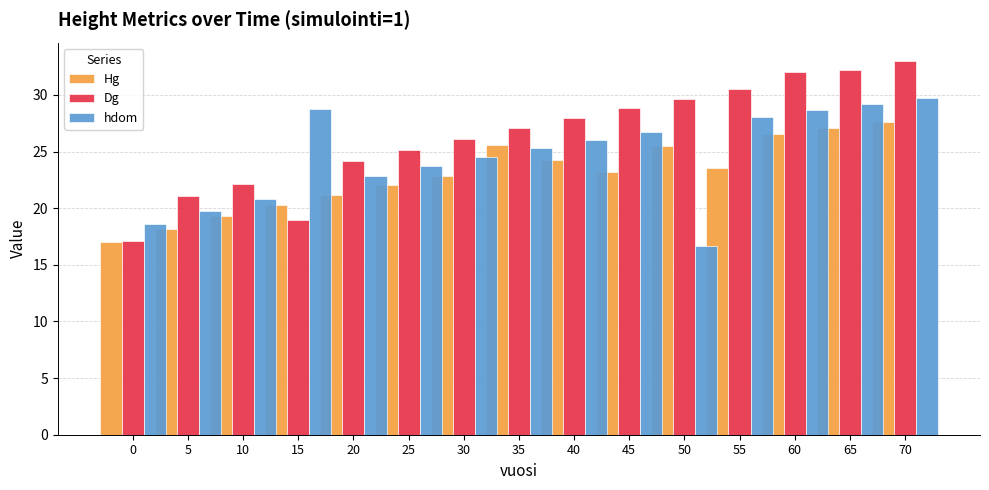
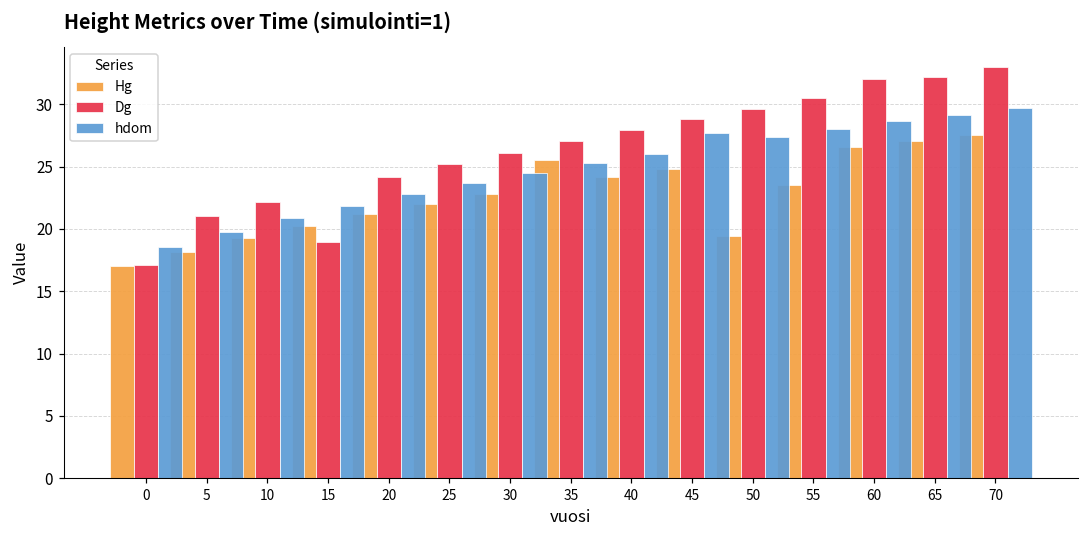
  {
    "Hg": {
      "0": 17.0,
      "5": 18.2,
      "10": 19.3,
      "15": 20.3,
      "20": 21.2,
      "25": 22.0,
      "30": 22.8,
      "35": 25.5,
      "40": 24.2,
-     "45": 23.2,
-     "50": 25.5,
+     "45": 24.8,
+     "50": 19.4,
      "55": 23.5,
      "60": 26.6,
      "65": 27.1,
      "70": 27.6
    },
    "Dg": {
      "0": 17.1,
      "5": 21.1,
      "10": 22.1,
      "15": 19.0,
      "20": 24.2,
      "25": 25.2,
      "30": 26.1,
      "35": 27.0,
      "40": 27.9,
      "45": 28.8,
      "50": 29.7,
      "55": 30.5,
      "60": 32.1,
      "65": 32.2,
      "70": 33.0
    },
    "hdom": {
      "0": 18.6,
      "5": 19.8,
      "10": 20.8,
-     "15": 28.8,
+     "15": 21.9,
      "20": 22.8,
      "25": 23.7,
      "30": 24.5,
      "35": 25.3,
      "40": 26.1,
-     "45": 26.7,
-     "50": 16.7,
+     "45": 27.7,
+     "50": 27.4,
      "55": 28.0,
      "60": 28.6,
      "65": 29.2,
      "70": 29.7
    }
  }
